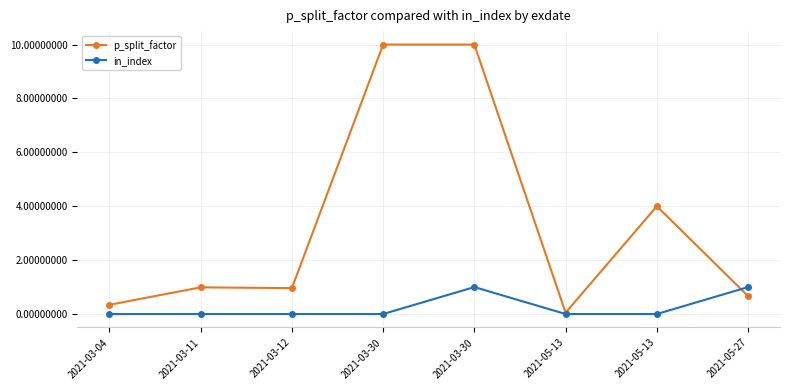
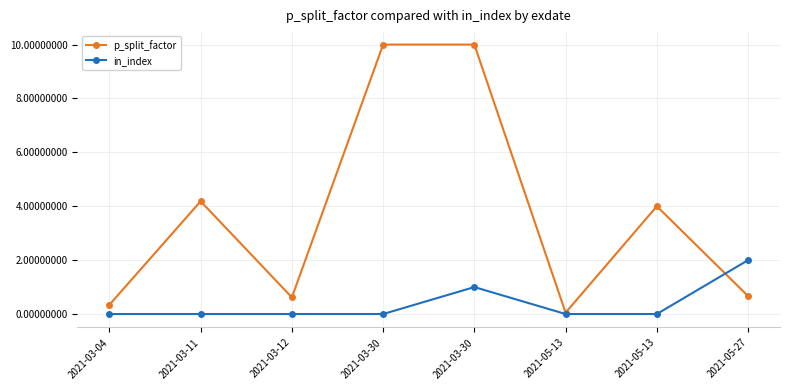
  {
    "p_split_factor": {
      "2021-03-04": 0.3,
-     "2021-03-11": 1.0,
-     "2021-03-12": 1.0,
+     "2021-03-11": 4.2,
+     "2021-03-12": 0.6,
      "2021-05-27": 0.7
    },
    "in_index": {
      "2021-03-04": 0,
      "2021-03-11": 0,
      "2021-03-12": 0,
-     "2021-05-27": 1
+     "2021-05-27": 2
    }
  }
